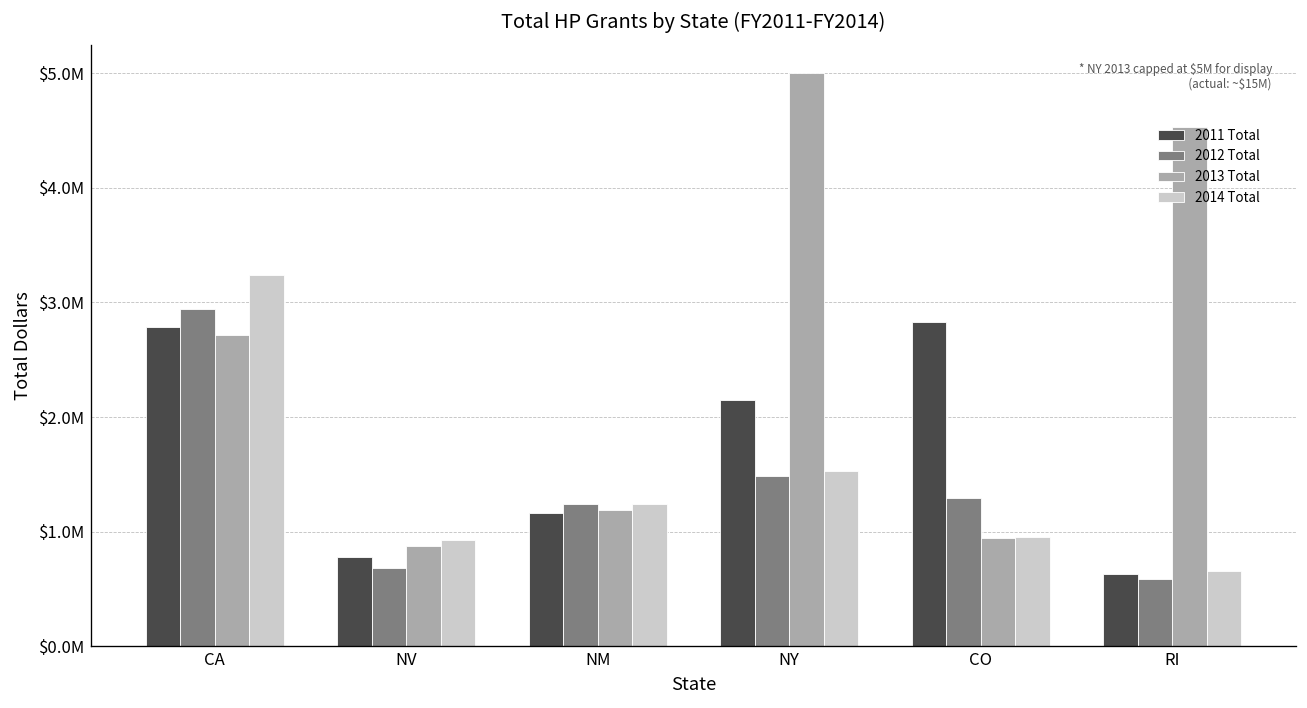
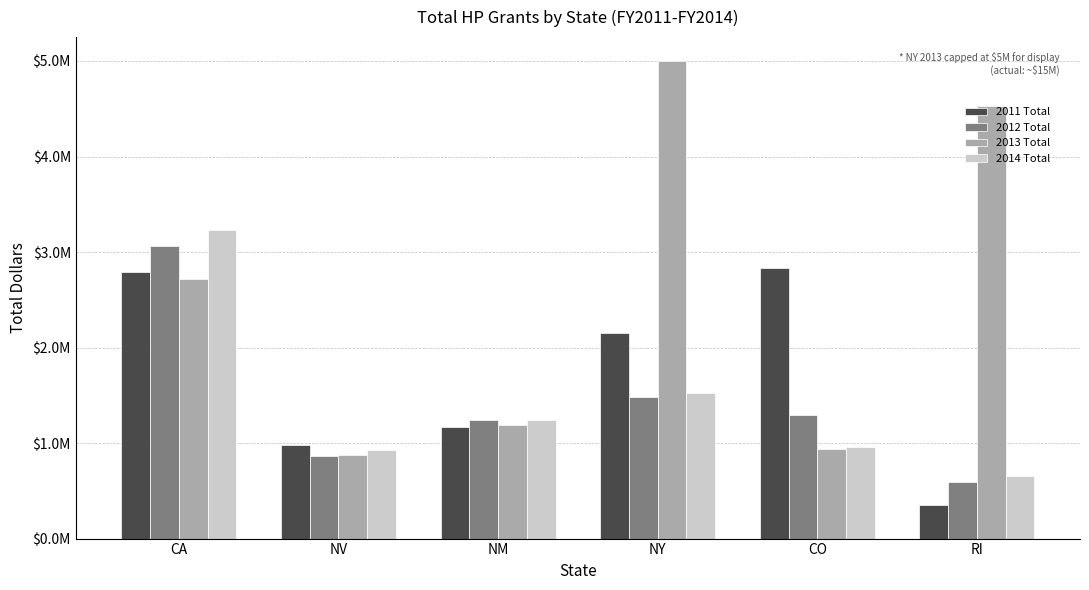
  {
    "2011 Total": {
      "CA": "$2800000",
-     "NV": "$800000",
+     "NV": "$1000000",
      "NM": "$1200000",
      "NY": "$2200000",
      "CO": "$2800000",
-     "RI": "$600000"
+     "RI": "$400000"
    },
    "2012 Total": {
-     "CA": "$2900000",
-     "NV": "$700000",
+     "CA": "$3100000",
+     "NV": "$900000",
      "NM": "$1200000",
      "NY": "$1500000",
      "CO": "$1300000",
      "RI": "$600000"
    }
  }
